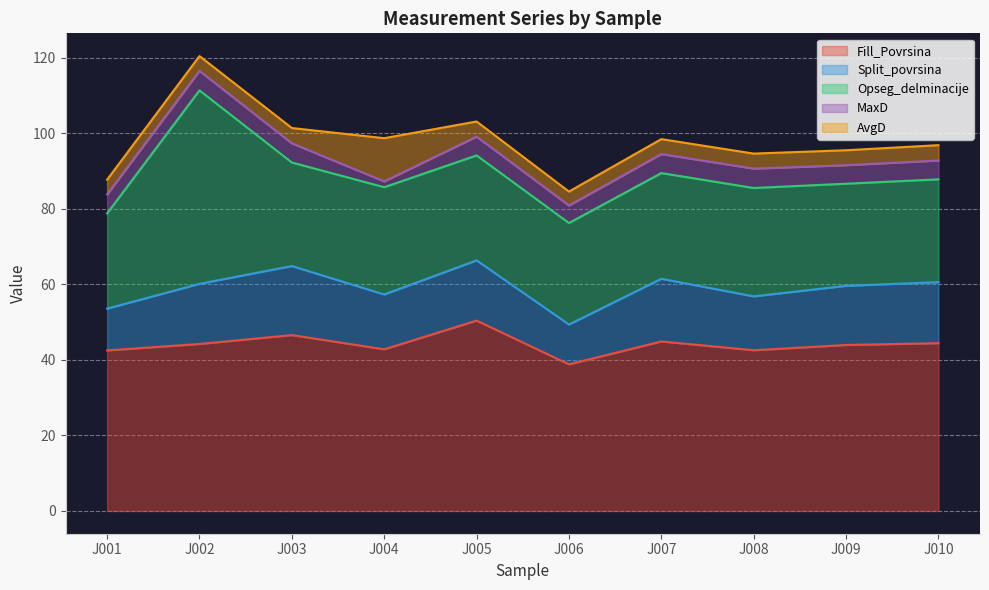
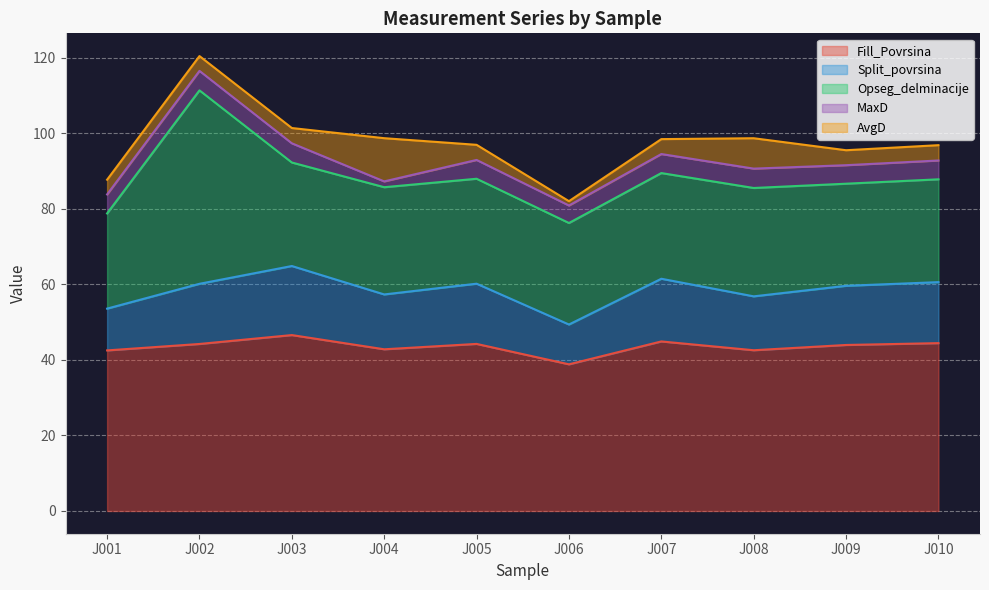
  {
    "Fill_Povrsina": {
      "J001": 42,
      "J002": 44,
      "J003": 47,
      "J004": 43,
-     "J005": 50,
+     "J005": 44,
      "J006": 39,
      "J007": 45,
      "J008": 43,
      "J009": 44,
      "J010": 44
    },
    "Split_povrsina": {
      "J001": 11,
      "J002": 16,
      "J003": 18,
      "J004": 15,
      "J005": 16,
      "J006": 11,
      "J007": 17,
      "J008": 14,
      "J009": 16,
      "J010": 16
    },
    "Opseg_delminacije": {
      "J001": 25,
      "J002": 51,
      "J003": 27,
      "J004": 28,
      "J005": 28,
      "J006": 27,
      "J007": 28,
      "J008": 29,
      "J009": 27,
      "J010": 27
    },
    "MaxD": {
      "J001": 5,
      "J002": 5,
      "J003": 5,
      "J004": 2,
      "J005": 5,
      "J006": 5,
      "J007": 5,
      "J008": 5,
      "J009": 5,
      "J010": 5
    },
    "AvgD": {
      "J001": 4,
      "J002": 4,
      "J003": 4,
      "J004": 11,
      "J005": 4,
-     "J006": 4,
+     "J006": 1,
      "J007": 4,
-     "J008": 4,
+     "J008": 8,
      "J009": 4,
      "J010": 4
    }
  }
